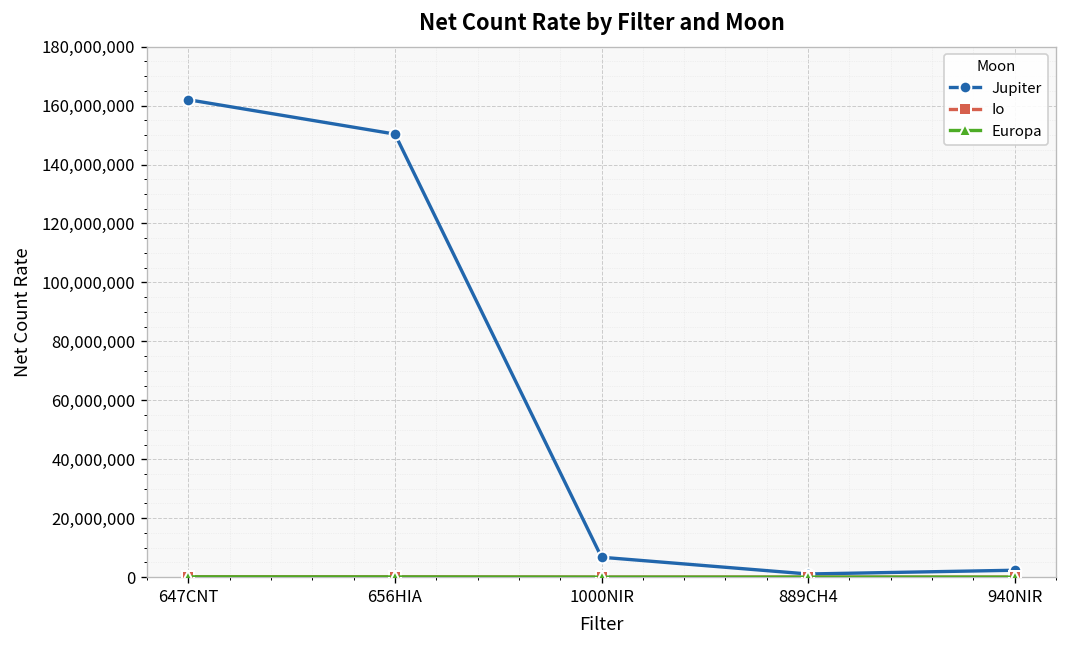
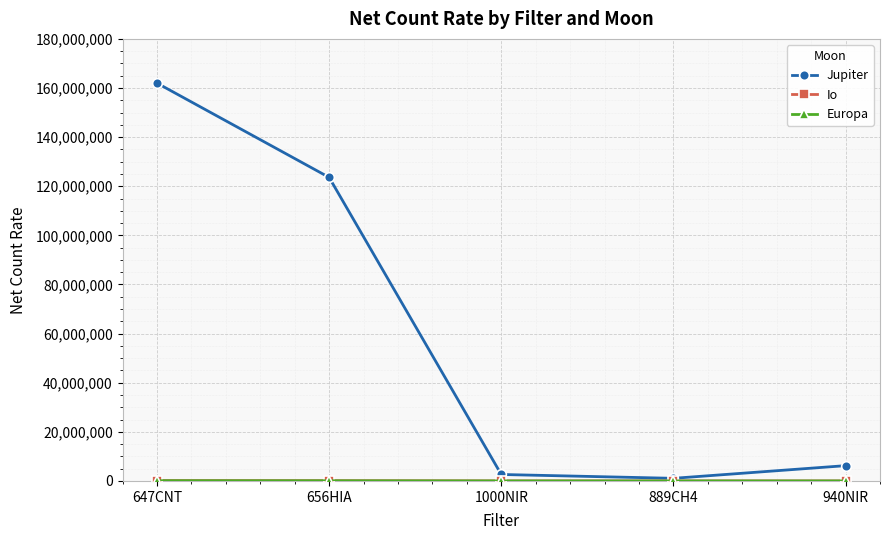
  {
    "Jupiter": {
      "647CNT": "162,000,000",
-     "656HIA": "150,000,000",
-     "1000NIR": "7,000,000",
+     "656HIA": "124,000,000",
+     "1000NIR": "3,000,000",
      "889CH4": "1,000,000",
-     "940NIR": "2,000,000"
+     "940NIR": "6,000,000"
    },
    "Europa": {
      "647CNT": "0",
      "656HIA": "0",
      "1000NIR": "0",
      "889CH4": "0",
      "940NIR": "0"
    }
  }
